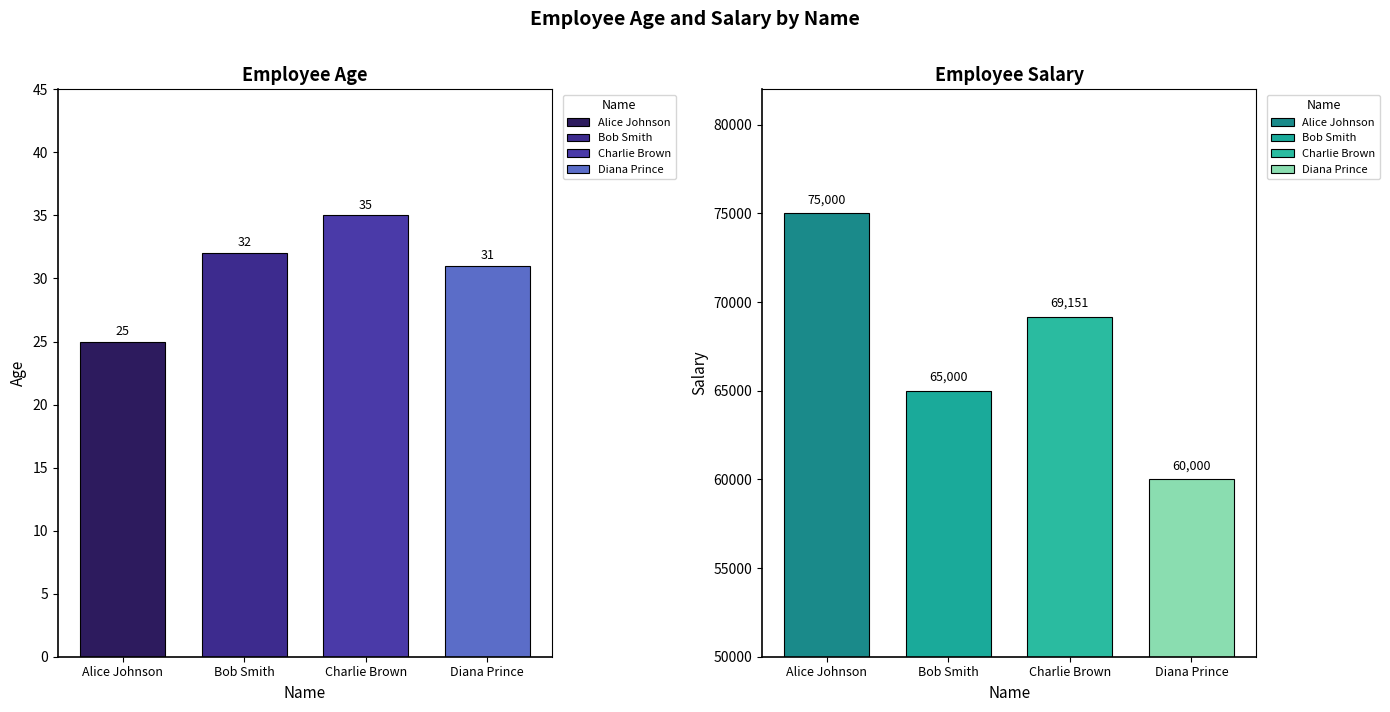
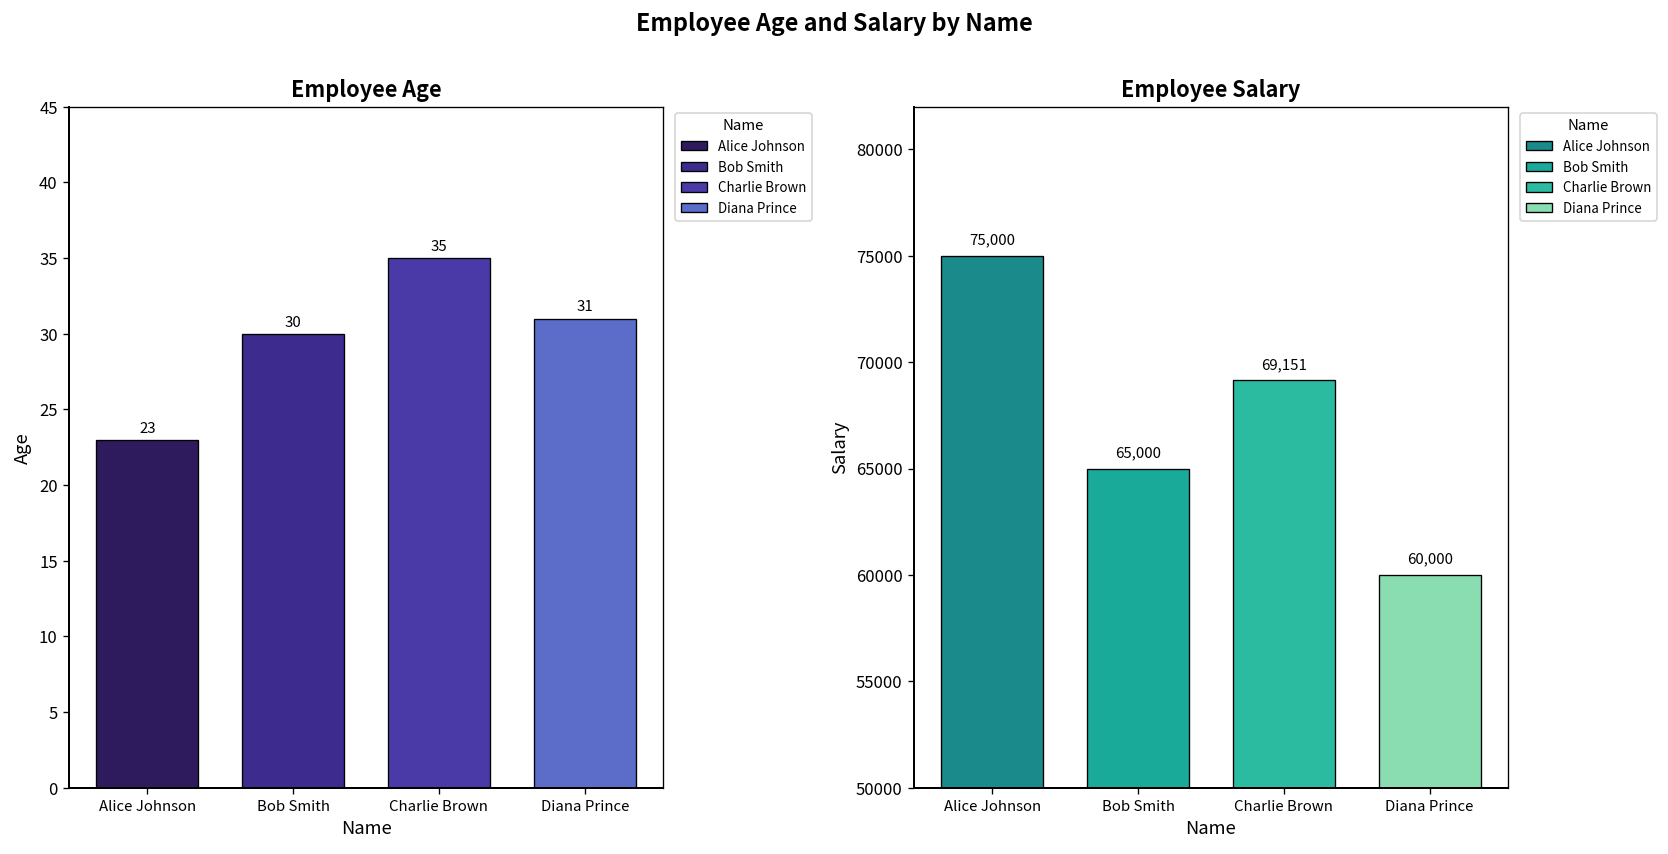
  {
    "Employee Age": {
-     "Alice Johnson": "25",
-     "Bob Smith": "32",
+     "Alice Johnson": "23",
+     "Bob Smith": "30",
      "Charlie Brown": "35",
      "Diana Prince": "31"
    },
    "Employee Salary": {
      "Alice Johnson": "75,000",
      "Bob Smith": "65,000",
      "Charlie Brown": "69,151",
      "Diana Prince": "60,000"
    }
  }
